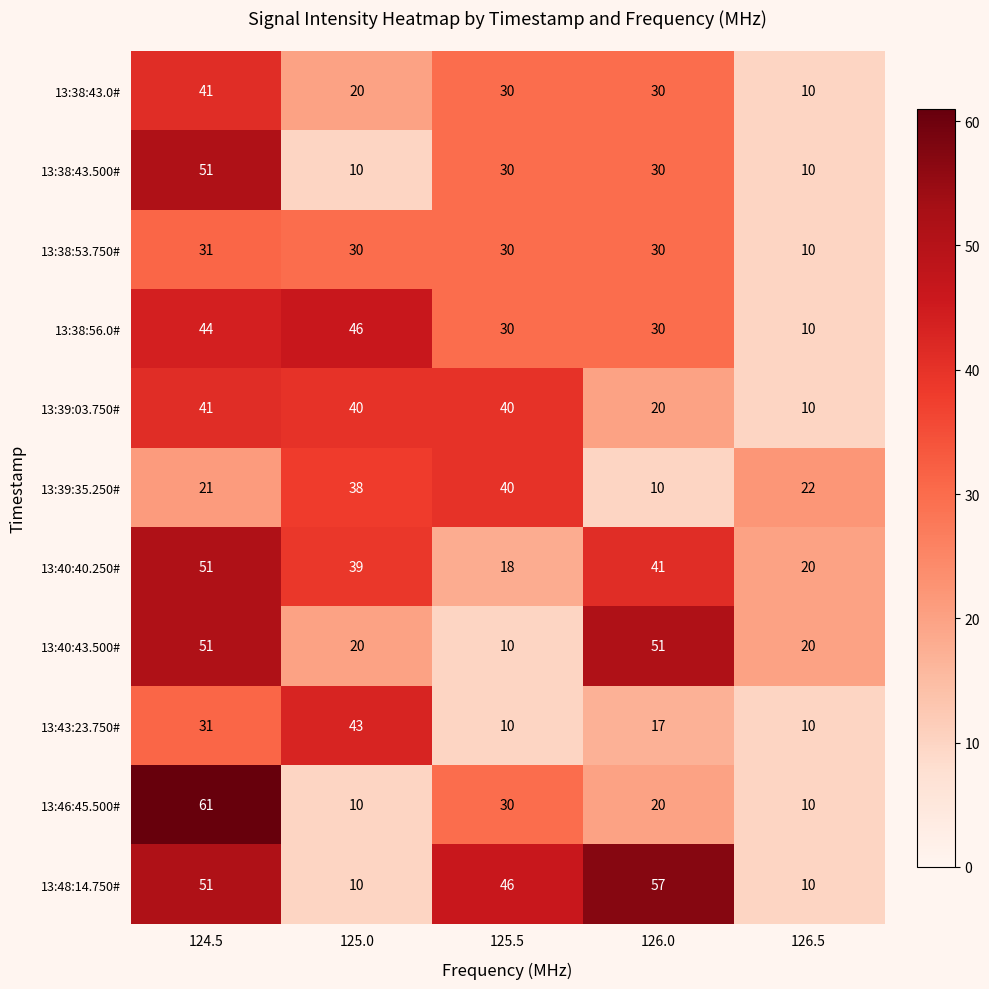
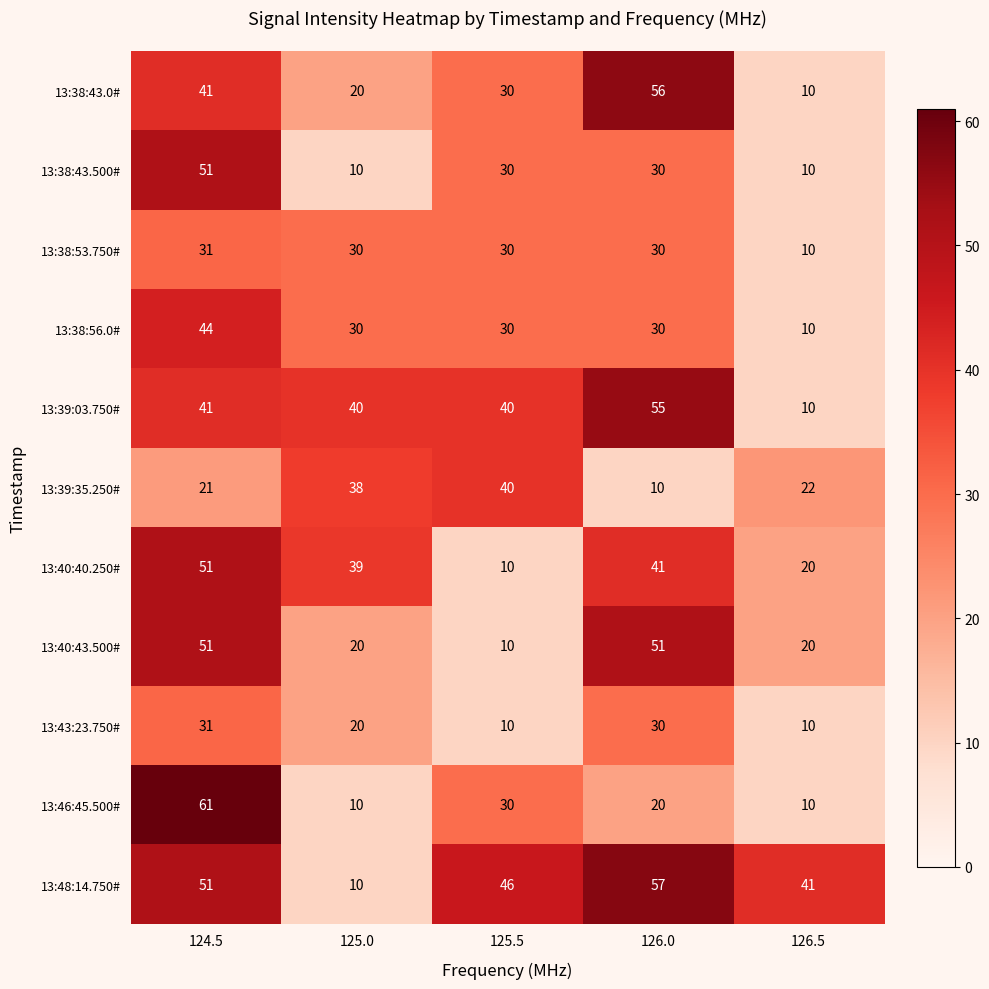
  {
    "13:38:43.0#": {
      "124.5": 41,
      "125.0": 20,
      "125.5": 30,
-     "126.0": 30,
+     "126.0": 56,
      "126.5": 10
    },
    "13:38:43.500#": {
      "124.5": 51,
      "125.0": 10,
      "125.5": 30,
      "126.0": 30,
      "126.5": 10
    },
    "13:38:53.750#": {
      "124.5": 31,
      "125.0": 30,
      "125.5": 30,
      "126.0": 30,
      "126.5": 10
    },
    "13:38:56.0#": {
      "124.5": 44,
-     "125.0": 46,
+     "125.0": 30,
      "125.5": 30,
      "126.0": 30,
      "126.5": 10
    },
    "13:39:03.750#": {
      "124.5": 41,
      "125.0": 40,
      "125.5": 40,
-     "126.0": 20,
+     "126.0": 55,
      "126.5": 10
    },
    "13:39:35.250#": {
      "124.5": 21,
      "125.0": 38,
      "125.5": 40,
      "126.0": 10,
      "126.5": 22
    },
    "13:40:40.250#": {
      "124.5": 51,
      "125.0": 39,
-     "125.5": 18,
+     "125.5": 10,
      "126.0": 41,
      "126.5": 20
    },
    "13:40:43.500#": {
      "124.5": 51,
      "125.0": 20,
      "125.5": 10,
      "126.0": 51,
      "126.5": 20
    },
    "13:43:23.750#": {
      "124.5": 31,
-     "125.0": 43,
+     "125.0": 20,
      "125.5": 10,
-     "126.0": 17,
+     "126.0": 30,
      "126.5": 10
    },
    "13:46:45.500#": {
      "124.5": 61,
      "125.0": 10,
      "125.5": 30,
      "126.0": 20,
      "126.5": 10
    },
    "13:48:14.750#": {
      "124.5": 51,
      "125.0": 10,
      "125.5": 46,
      "126.0": 57,
-     "126.5": 10
+     "126.5": 41
    }
  }
